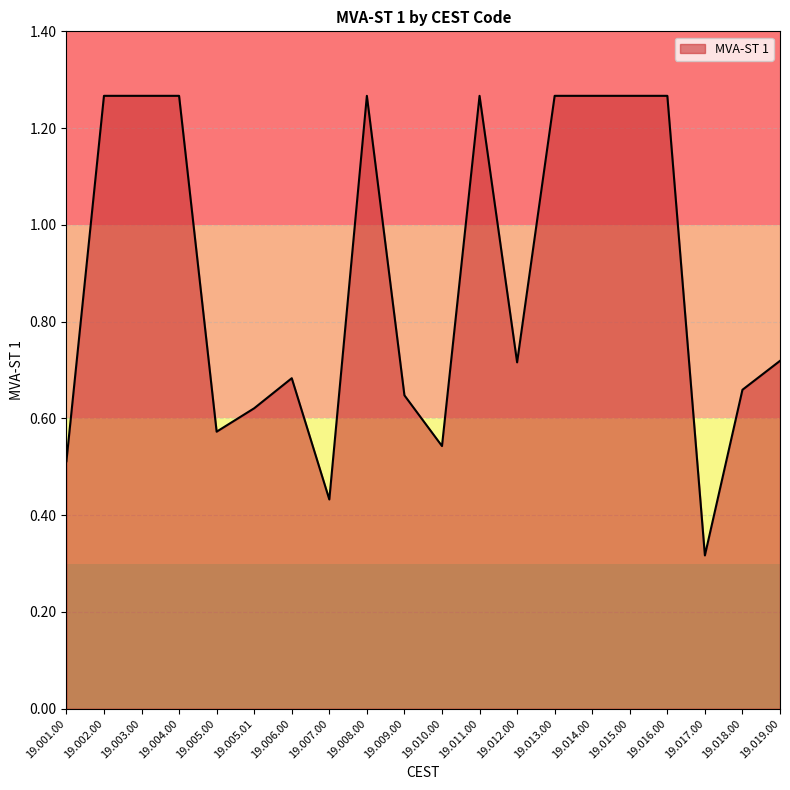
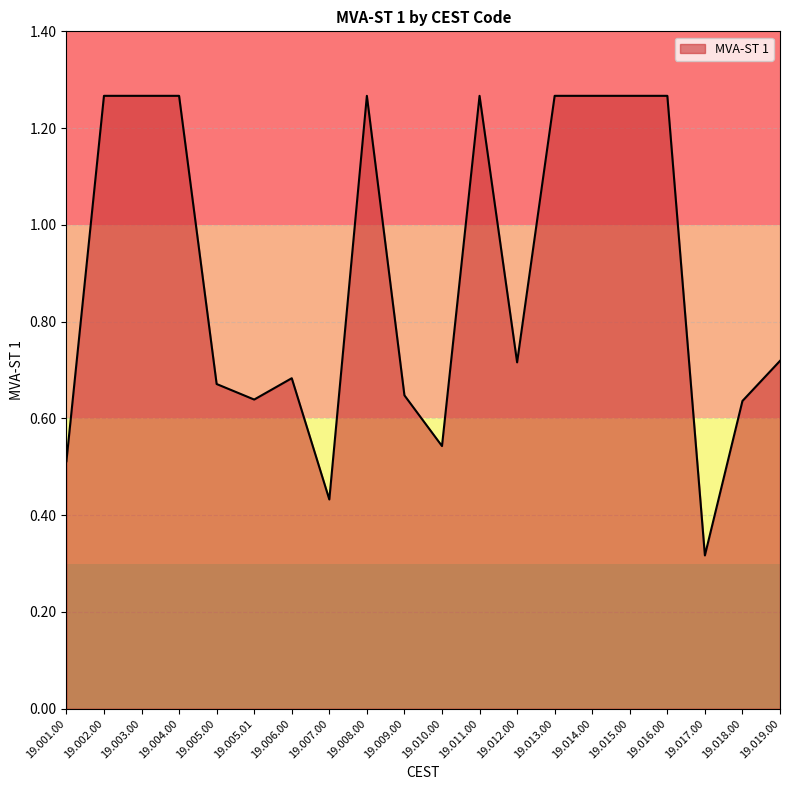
  {
    "19.001.00": 0.51,
    "19.002.00": 1.27,
    "19.003.00": 1.27,
    "19.004.00": 1.27,
-   "19.005.00": 0.57,
-   "19.005.01": 0.62,
+   "19.005.00": 0.67,
+   "19.005.01": 0.64,
    "19.006.00": 0.68,
    "19.007.00": 0.43,
    "19.008.00": 1.27,
    "19.009.00": 0.65,
    "19.010.00": 0.54,
    "19.011.00": 1.27,
    "19.012.00": 0.72,
    "19.013.00": 1.27,
    "19.014.00": 1.27,
    "19.015.00": 1.27,
    "19.016.00": 1.27,
    "19.017.00": 0.32,
-   "19.018.00": 0.66,
+   "19.018.00": 0.64,
    "19.019.00": 0.72
  }
